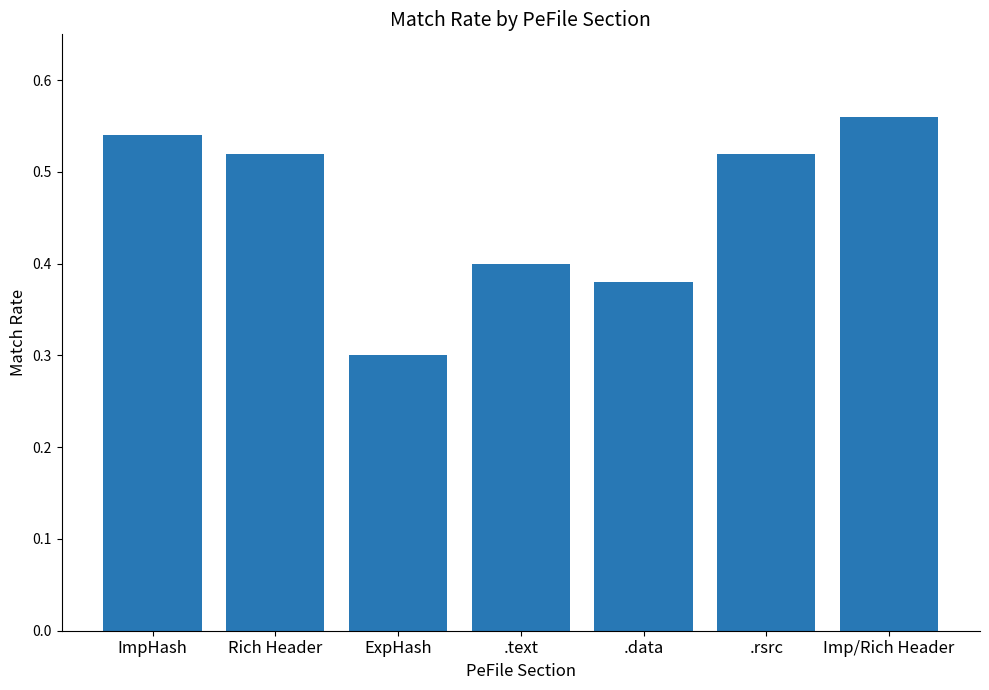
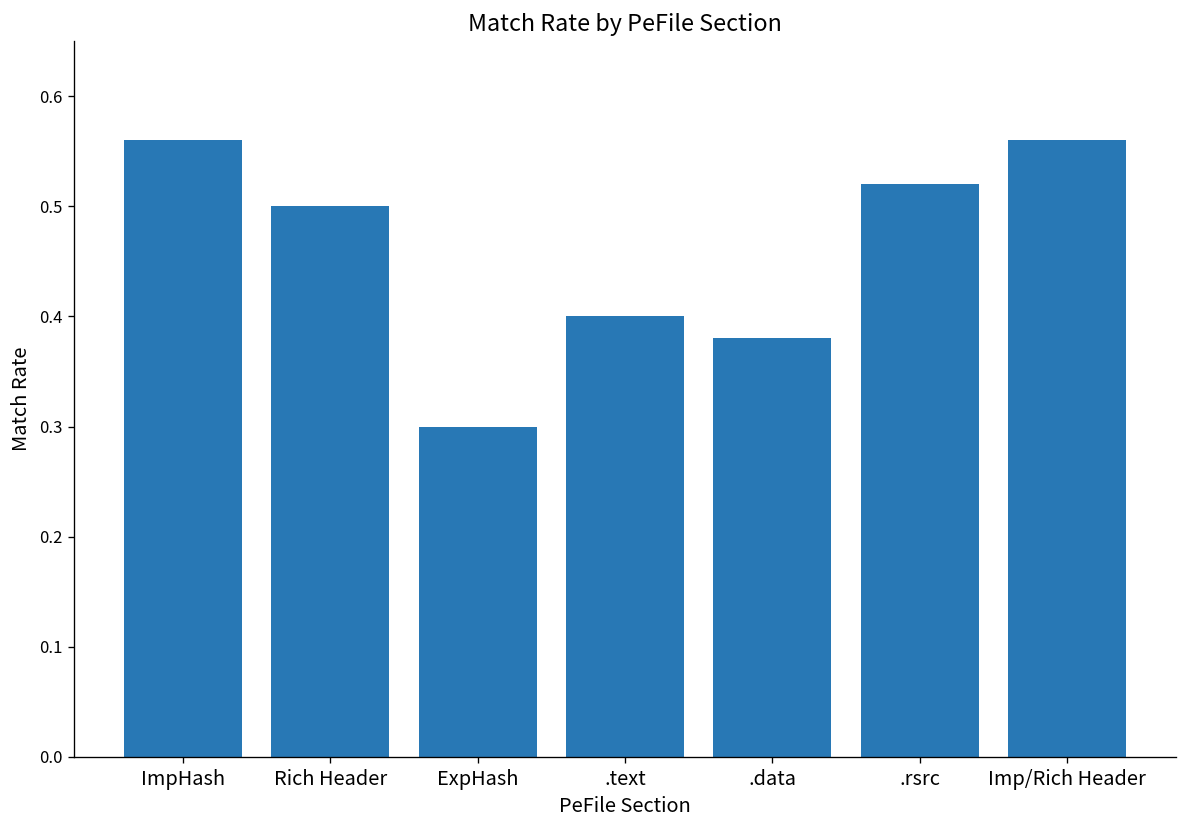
  {
-   "ImpHash": 0.54,
-   "Rich Header": 0.52,
+   "ImpHash": 0.56,
+   "Rich Header": 0.50,
    "ExpHash": 0.30,
    ".text": 0.40,
    ".data": 0.38,
    ".rsrc": 0.52,
    "Imp/Rich Header": 0.56
  }
